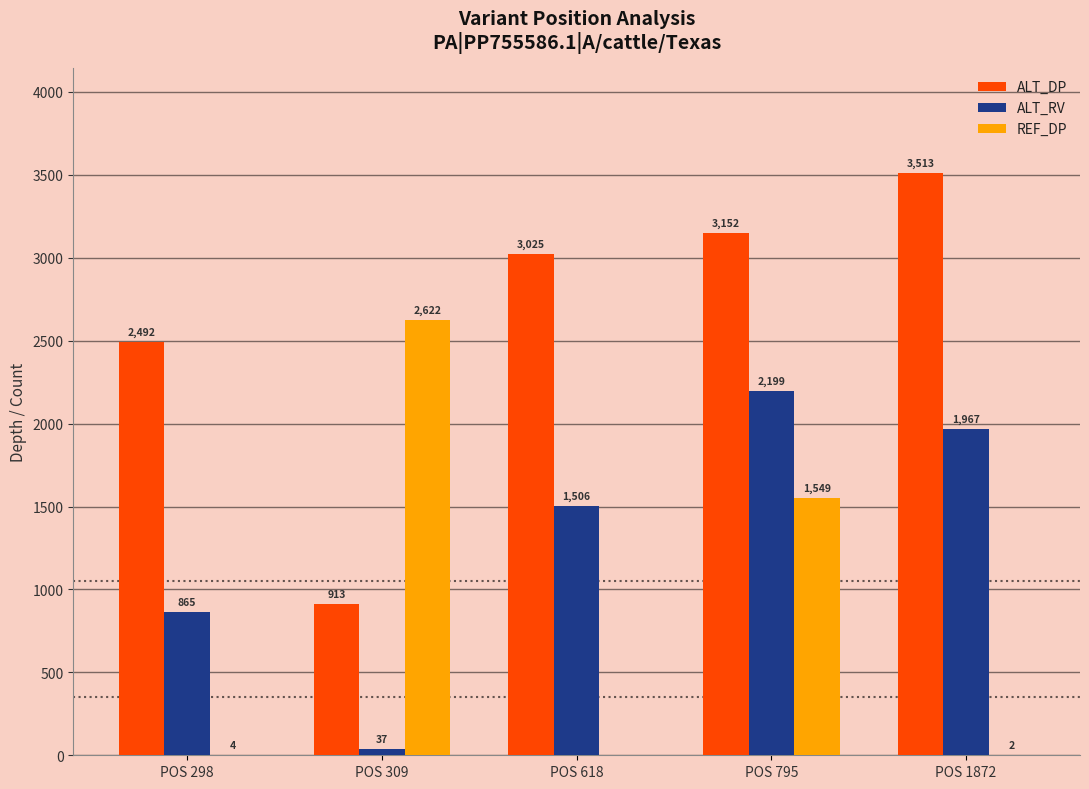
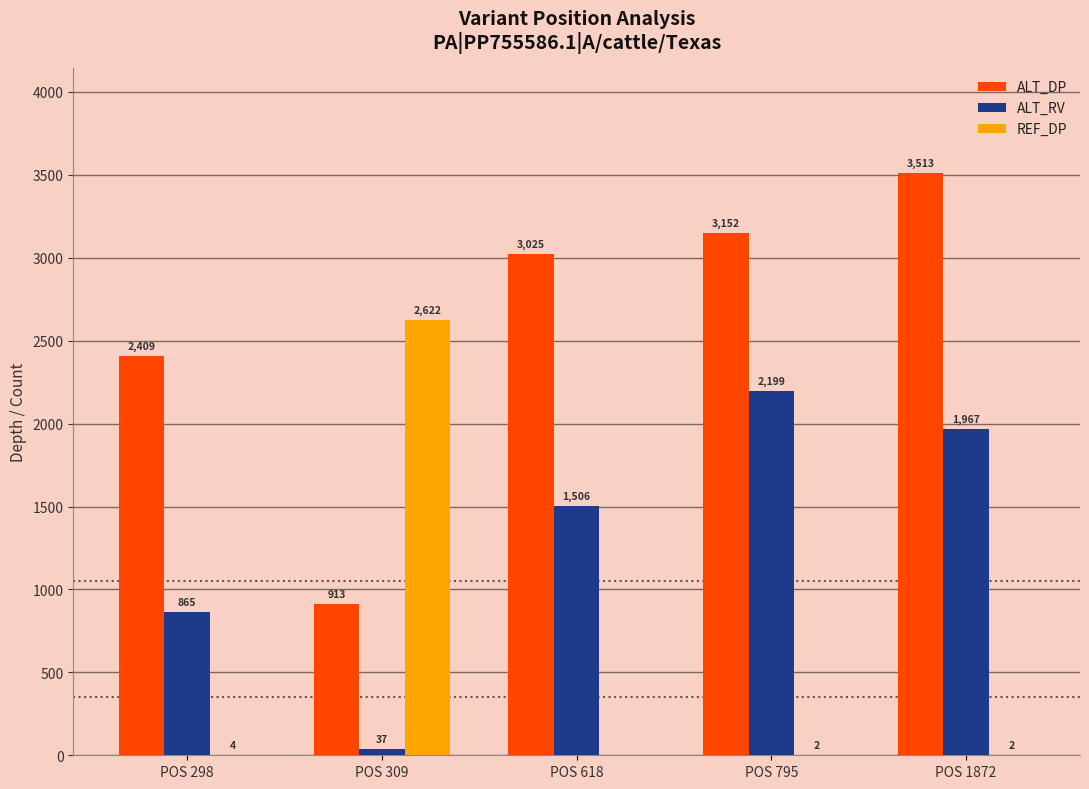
  {
    "ALT_DP": {
-     "POS 298": "2,492",
+     "POS 298": "2,409",
      "POS 309": "913",
      "POS 618": "3,025",
      "POS 795": "3,152",
      "POS 1872": "3,513"
    },
    "ALT_RV": {
      "POS 298": "865",
      "POS 309": "37",
      "POS 618": "1,506",
      "POS 795": "2,199",
      "POS 1872": "1,967"
    },
    "REF_DP": {
      "POS 298": "4",
      "POS 309": "2,622",
-     "POS 795": "1,549",
+     "POS 795": "2",
      "POS 1872": "2"
    }
  }
